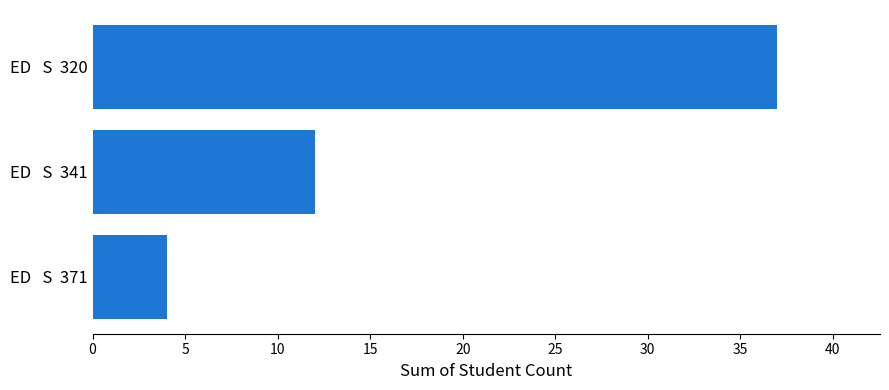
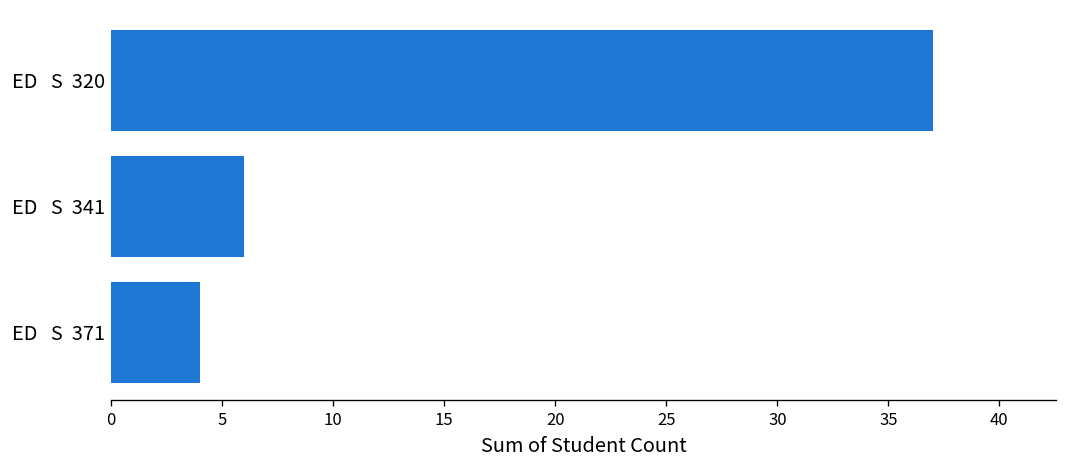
  {
    "ED S 320": 37,
-   "ED S 341": 12,
+   "ED S 341": 6,
    "ED S 371": 4
  }
